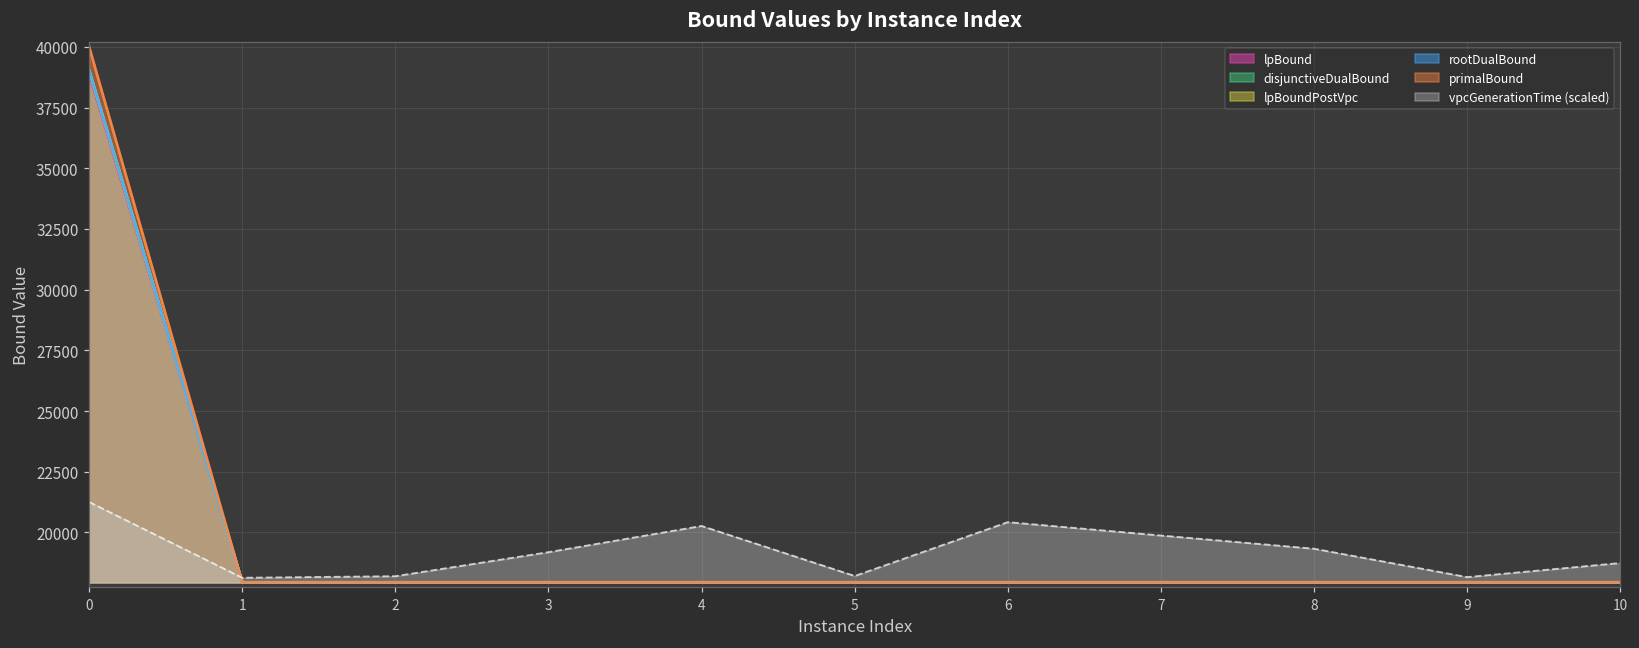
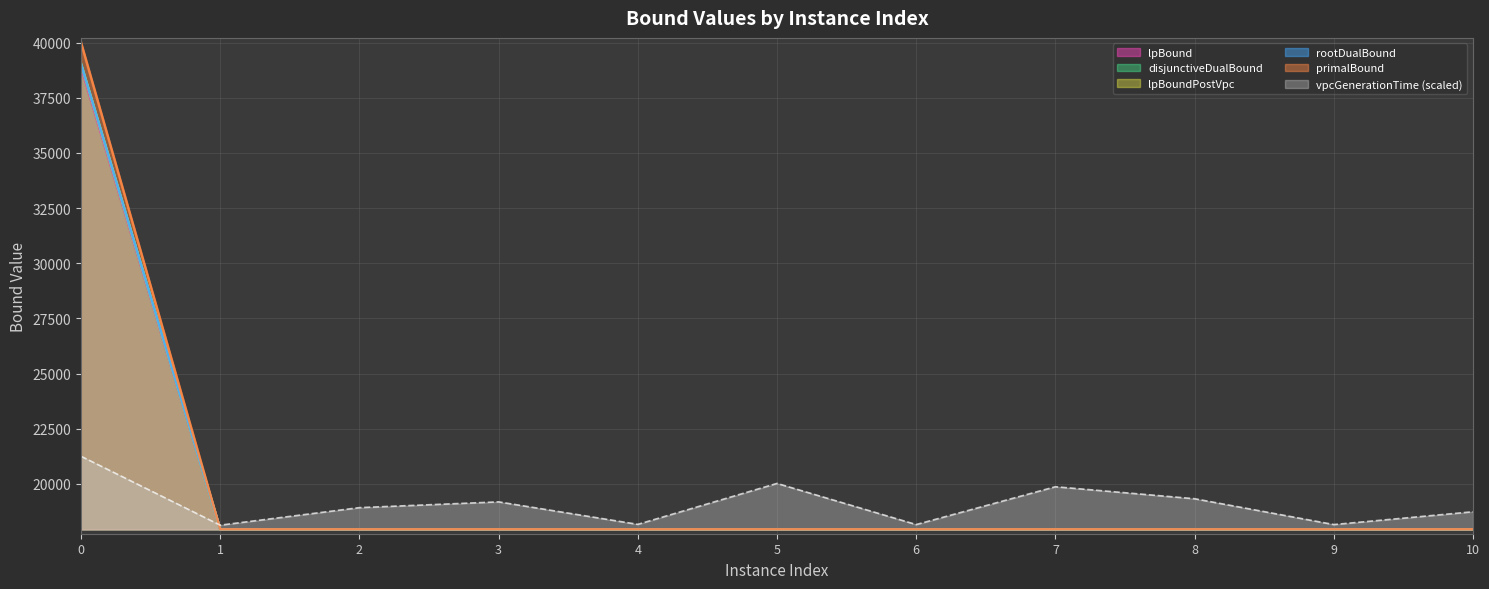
  {
    "lpBound": {
      "0": 38900
    },
    "rootDualBound": {
      "0": 39000
    },
    "primalBound": {
      "0": 40000
    },
    "vpcGenerationTime (scaled)": {
      "0": 21300,
      "1": 18100,
-     "2": 18200,
+     "2": 18900,
      "3": 19200,
-     "4": 20300,
-     "5": 18200,
-     "6": 20400,
+     "4": 18200,
+     "5": 20000,
+     "6": 18200,
      "7": 19900,
      "8": 19300,
      "9": 18200,
      "10": 18700
    }
  }
